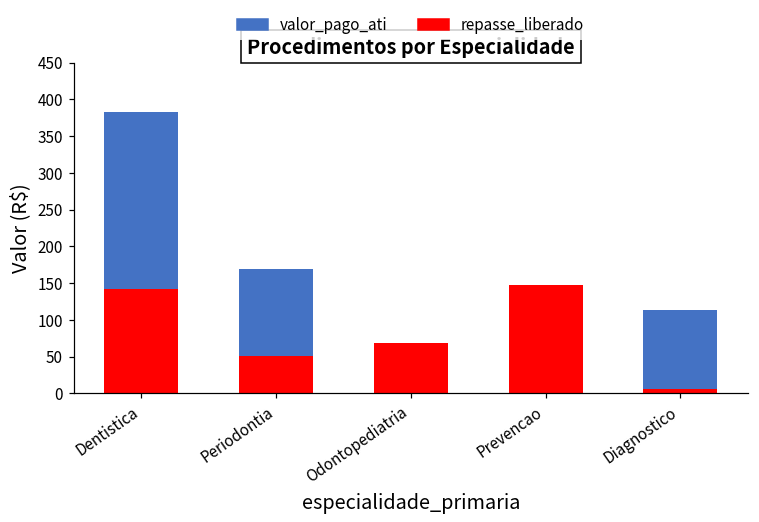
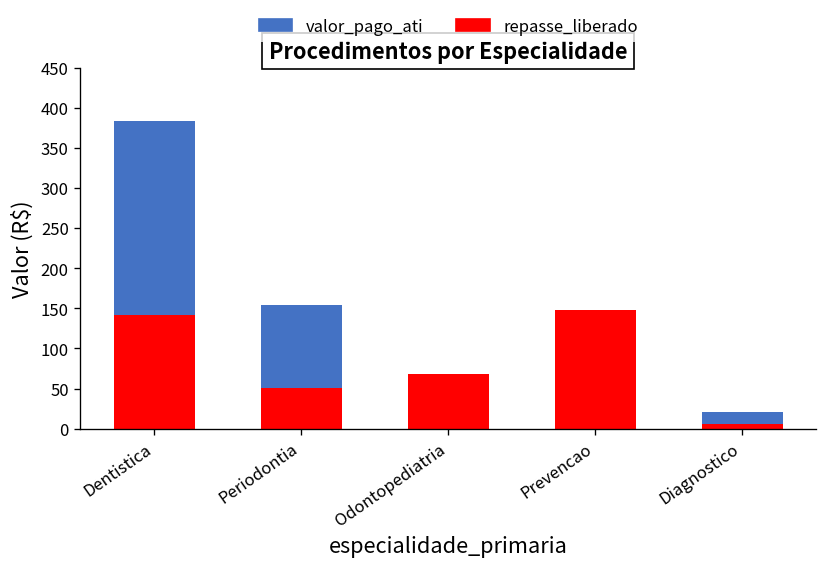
  {
    "valor_pago_ati": {
      "Dentistica": 380,
-     "Periodontia": 170,
-     "Diagnostico": 110
+     "Periodontia": 150,
+     "Diagnostico": 20
    },
    "repasse_liberado": {
      "Odontopediatria": 70,
      "Prevencao": 150
    }
  }
